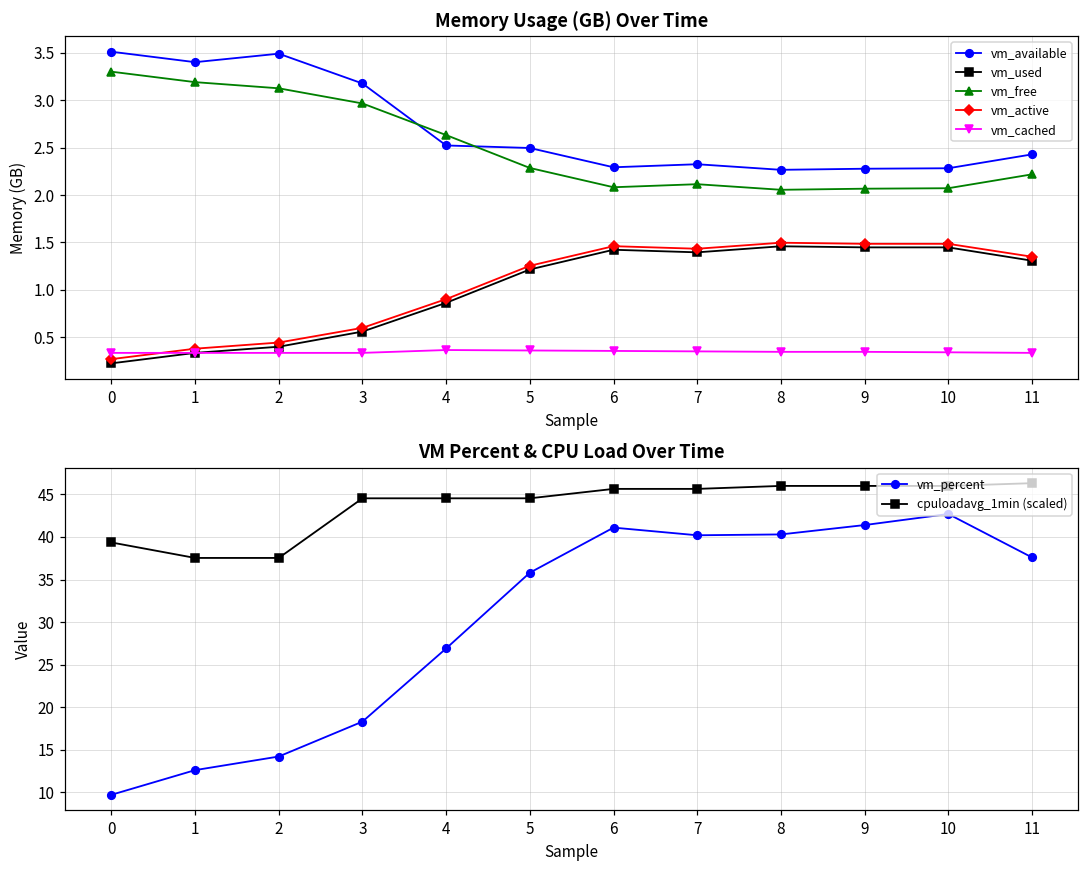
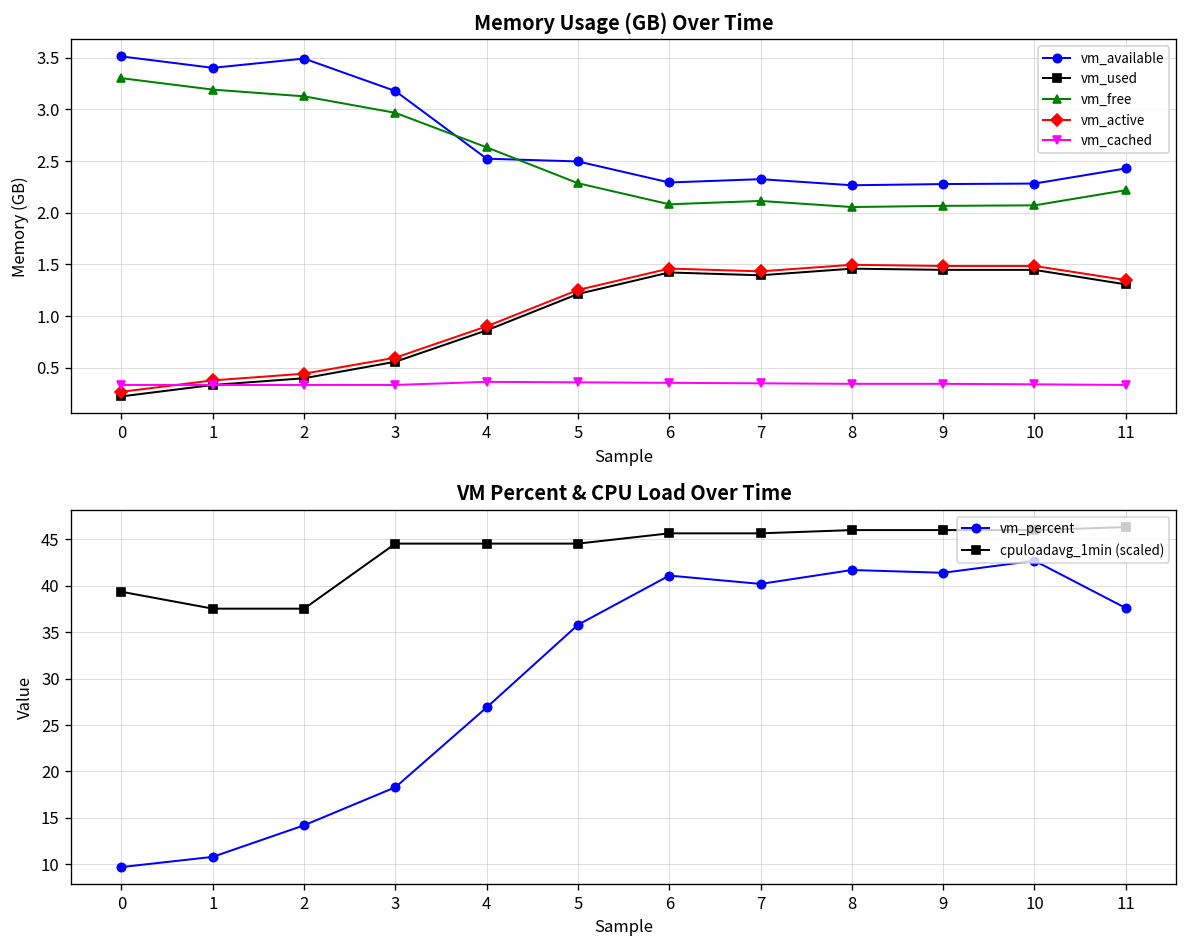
  {
    "Memory Usage (GB) Over Time": {
      "vm_available": {
        "0": 3.5,
        "1": 3.4,
        "2": 3.5,
        "3": 3.2,
        "4": 2.5,
        "5": 2.5,
        "6": 2.3,
        "7": 2.3,
        "8": 2.3,
        "9": 2.3,
        "10": 2.3,
        "11": 2.4
      },
      "vm_used": {
        "0": 0.2,
        "2": 0.4,
        "3": 0.6,
        "4": 0.9,
        "5": 1.2,
        "6": 1.4,
        "7": 1.4,
        "8": 1.5,
        "9": 1.4,
        "10": 1.4,
        "11": 1.3
      },
      "vm_free": {
        "0": 3.3,
        "1": 3.2,
        "2": 3.1,
        "3": 3.0,
        "4": 2.6,
        "5": 2.3,
        "6": 2.1,
        "7": 2.1,
        "8": 2.1,
        "9": 2.1,
        "10": 2.1,
        "11": 2.2
      },
      "vm_active": {
        "0": 0.3,
        "1": 0.4,
        "2": 0.4,
        "3": 0.6,
        "4": 0.9,
        "5": 1.3,
        "6": 1.5,
        "7": 1.4,
        "8": 1.5,
        "9": 1.5,
        "10": 1.5,
        "11": 1.3
      },
      "vm_cached": {
        "0": 0.3,
        "2": 0.3,
        "3": 0.3,
        "4": 0.4,
        "5": 0.4,
        "6": 0.4,
        "7": 0.4,
        "8": 0.3,
        "9": 0.3,
        "10": 0.3,
        "11": 0.3
      }
    },
    "VM Percent & CPU Load Over Time": {
      "vm_percent": {
        "0": 10,
-       "1": 13,
+       "1": 11,
        "2": 14,
        "3": 18,
        "4": 27,
        "5": 36,
        "6": 41,
        "7": 40,
-       "8": 40,
+       "8": 42,
        "9": 41,
        "10": 43,
        "11": 38
      },
      "cpuloadavg_1min (scaled)": {
        "0": 39,
        "1": 38,
        "2": 38,
        "3": 45,
        "4": 45,
        "5": 45,
        "6": 46,
        "7": 46,
        "8": 46,
        "9": 46
      }
    }
  }
